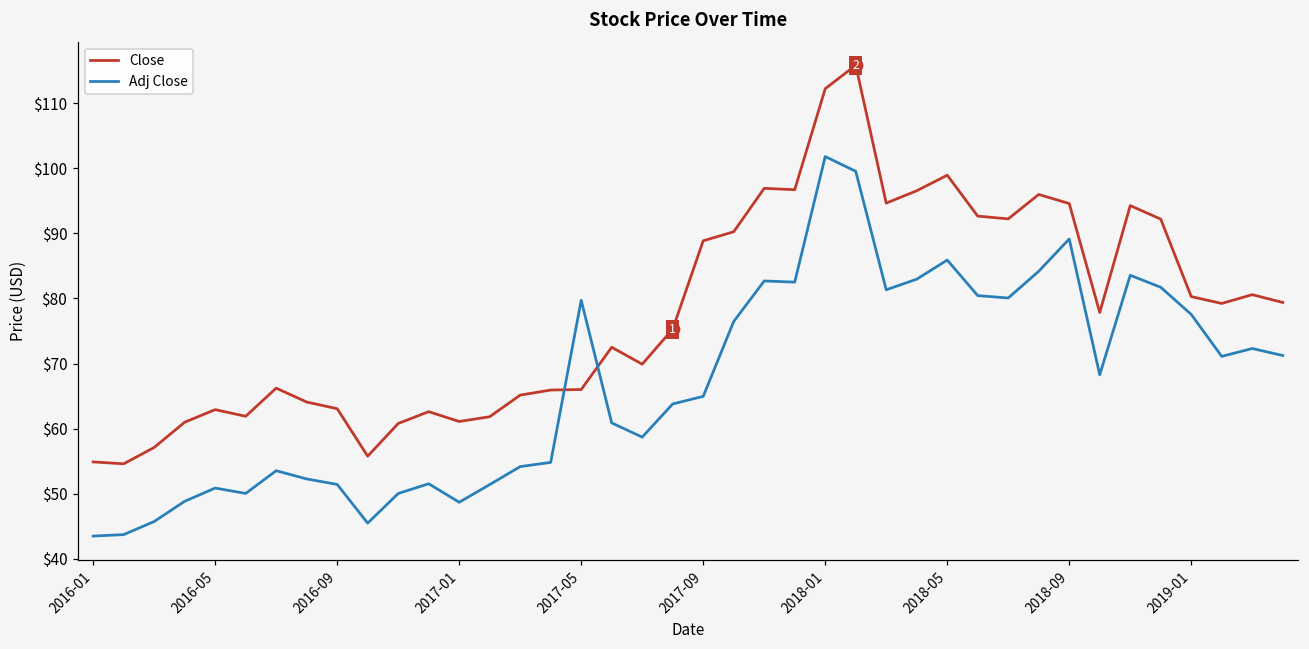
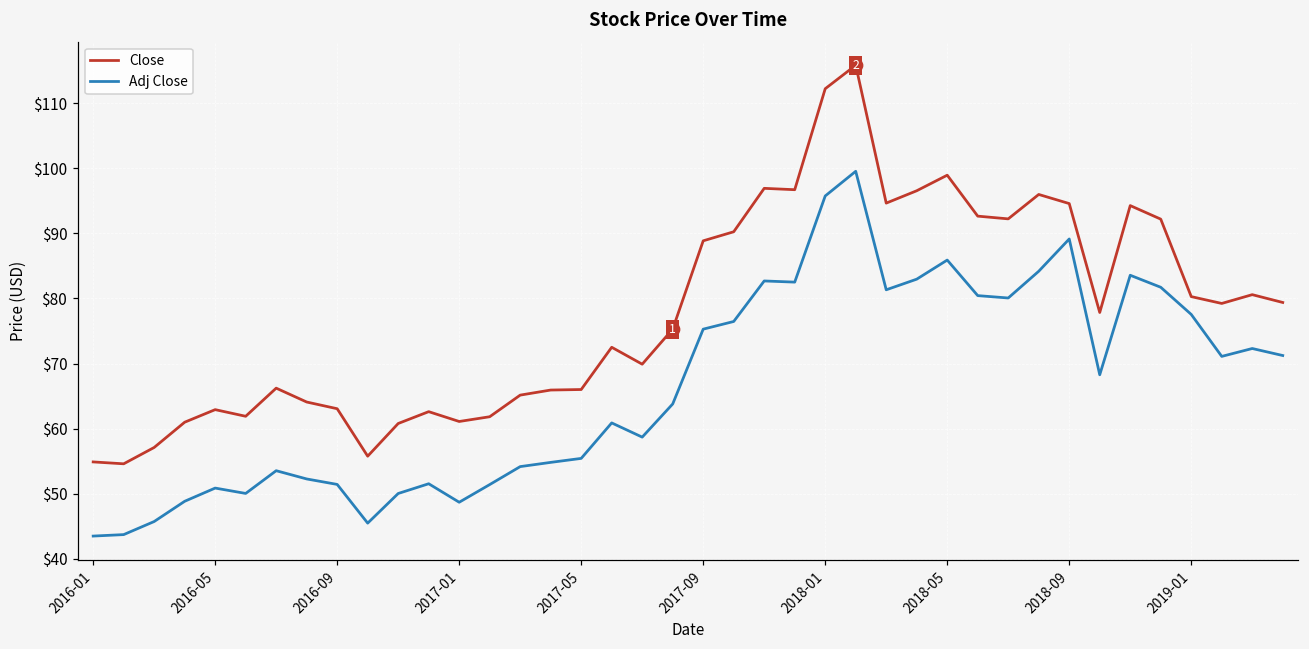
  {
    "Adj Close": {
      "2016-01": "$44",
      "2016-05": "$51",
      "2016-09": "$51",
      "2017-01": "$49",
-     "2017-05": "$80",
-     "2017-09": "$65",
-     "2018-01": "$102",
+     "2017-05": "$55",
+     "2017-09": "$75",
+     "2018-01": "$96",
      "2018-05": "$86",
      "2018-09": "$89",
      "2019-01": "$78"
    }
  }
